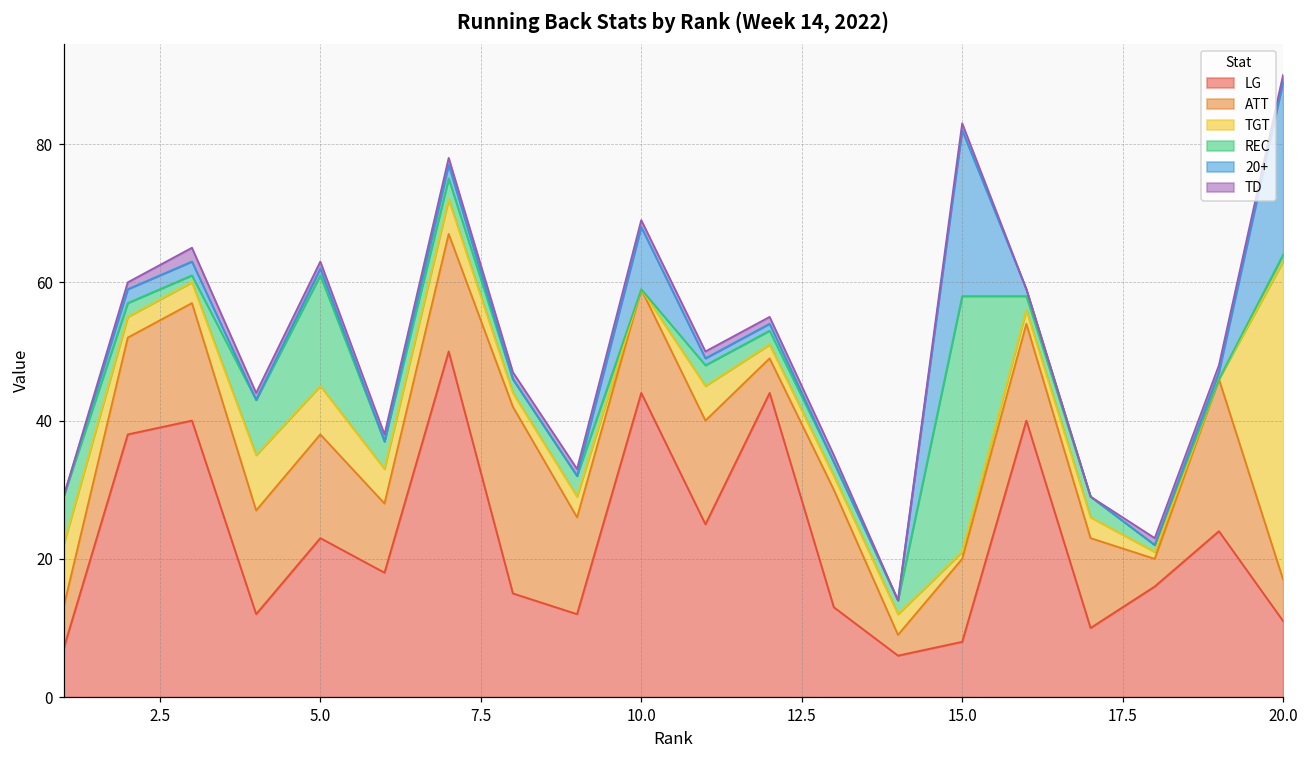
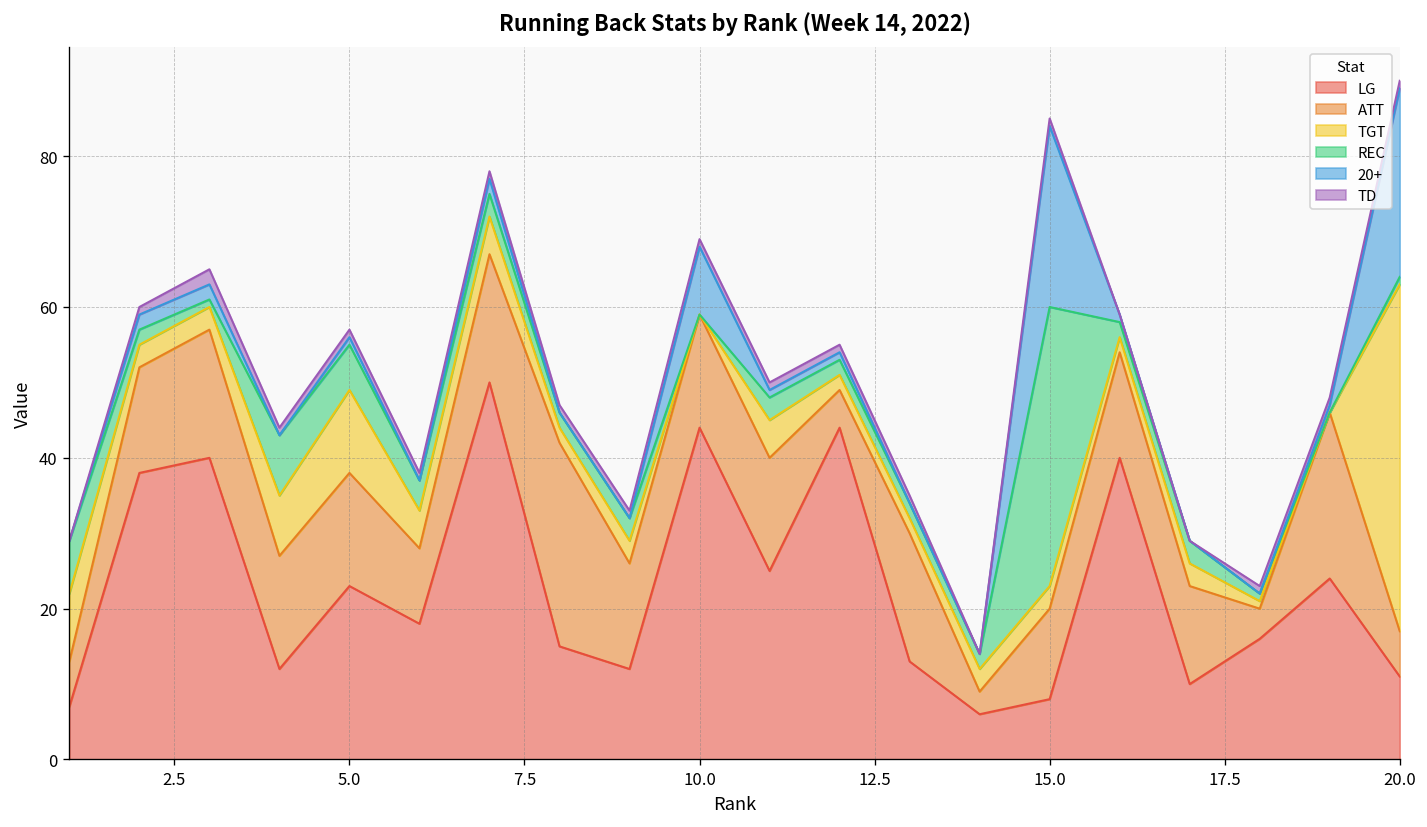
  {
    "TGT": {
-     "5.0": 7,
-     "15.0": 1,
+     "5.0": 11,
+     "15.0": 3,
      "20.0": 46
    },
    "REC": {
-     "5.0": 16,
+     "5.0": 6,
      "15.0": 37,
      "20.0": 1
    },
    "20+": {
      "5.0": 1,
      "10.0": 9,
      "15.0": 24,
      "20.0": 25
    },
    "TD": {
      "5.0": 1,
      "10.0": 1,
      "15.0": 1,
      "20.0": 1
    }
  }
